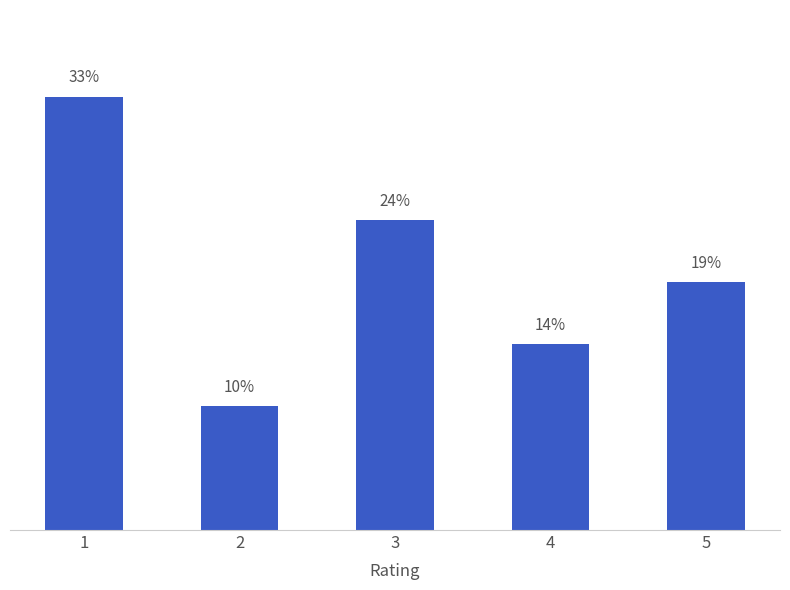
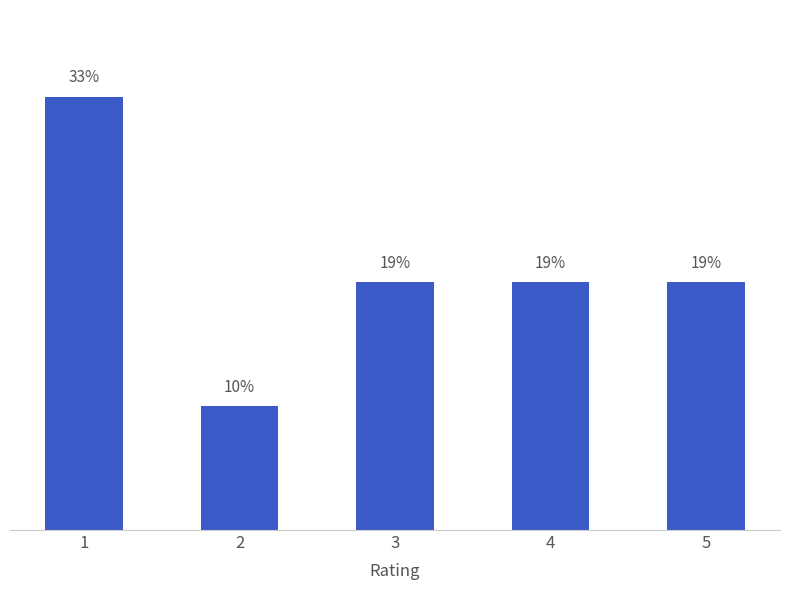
  {
    "1": "33%",
    "2": "10%",
-   "3": "24%",
-   "4": "14%",
+   "3": "19%",
+   "4": "19%",
    "5": "19%"
  }
